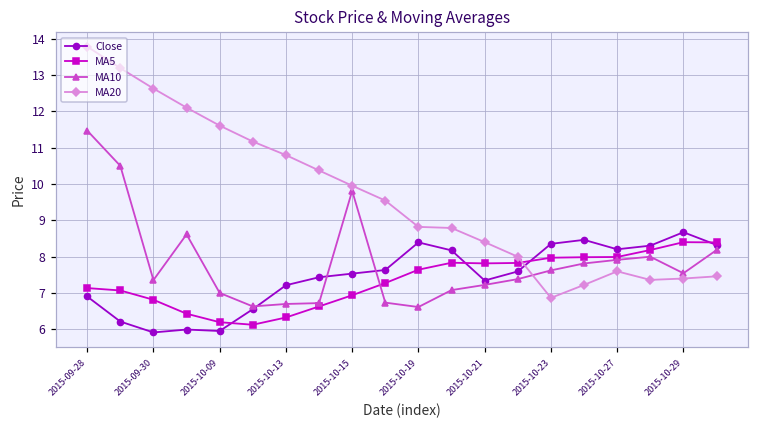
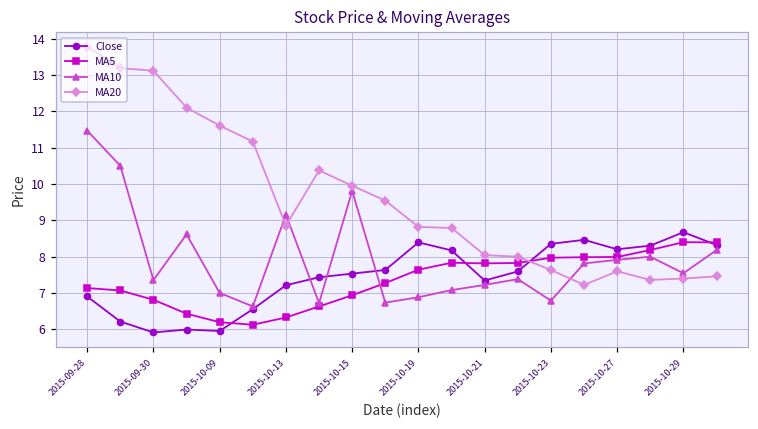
  {
    "MA10": {
      "2015-09-28": 11.5,
      "2015-09-30": 7.4,
      "2015-10-09": 7.0,
-     "2015-10-13": 6.7,
+     "2015-10-13": 9.2,
      "2015-10-15": 9.8,
-     "2015-10-19": 6.6,
+     "2015-10-19": 6.9,
      "2015-10-21": 7.2,
-     "2015-10-23": 7.6,
+     "2015-10-23": 6.8,
      "2015-10-27": 7.9,
      "2015-10-29": 7.5
    },
    "MA20": {
-     "2015-09-30": 12.6,
+     "2015-09-30": 13.1,
      "2015-10-09": 11.6,
-     "2015-10-13": 10.8,
+     "2015-10-13": 8.9,
      "2015-10-15": 10.0,
      "2015-10-19": 8.8,
-     "2015-10-21": 8.4,
-     "2015-10-23": 6.9,
+     "2015-10-21": 8.0,
+     "2015-10-23": 7.6,
      "2015-10-27": 7.6,
      "2015-10-29": 7.4
    }
  }
